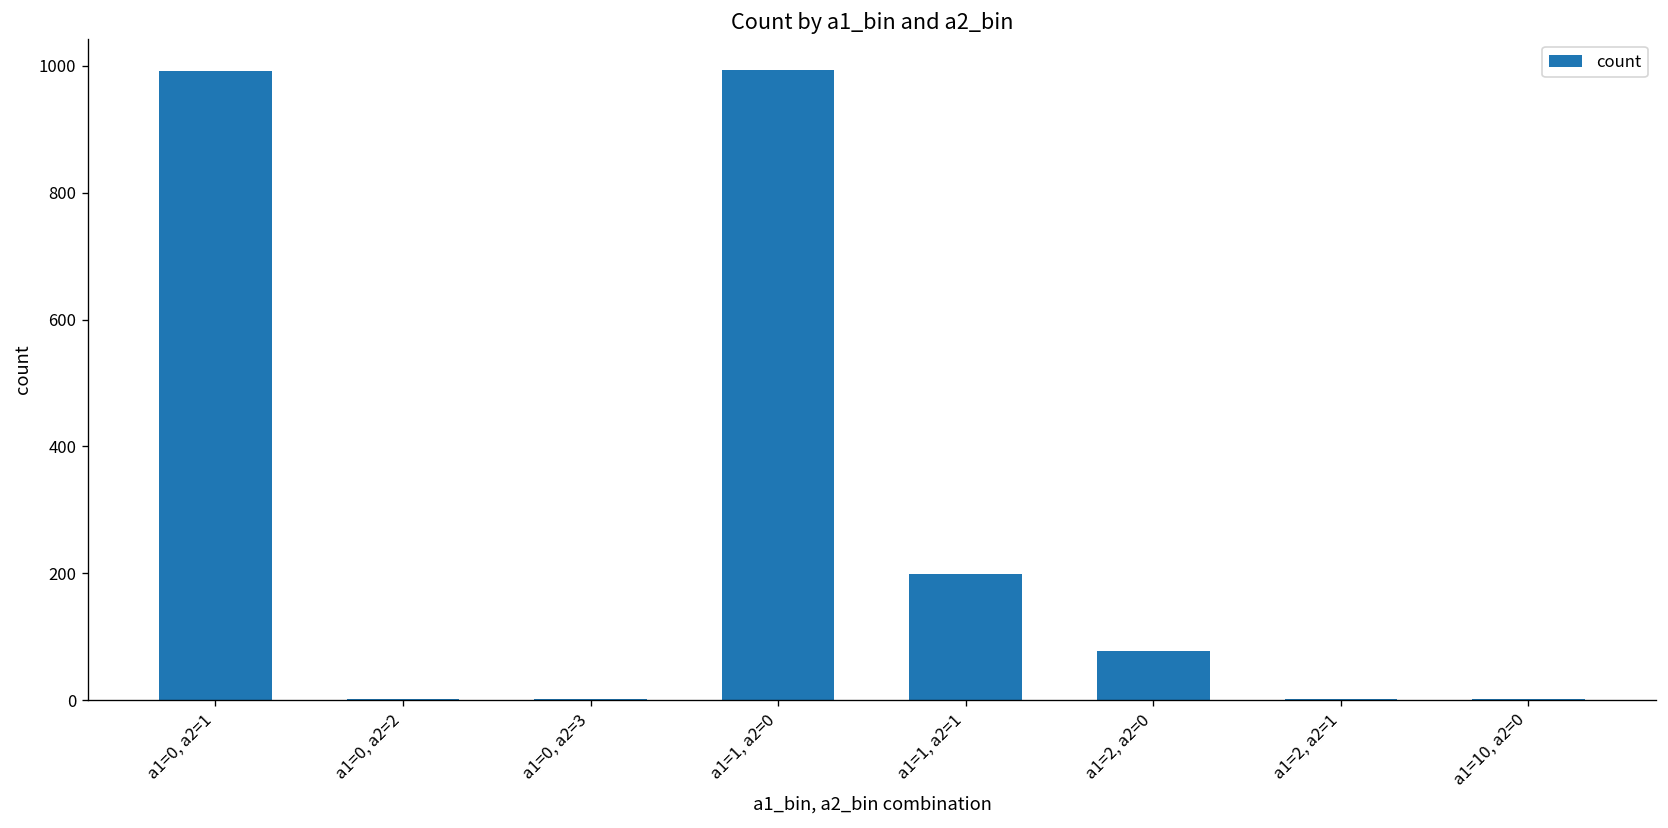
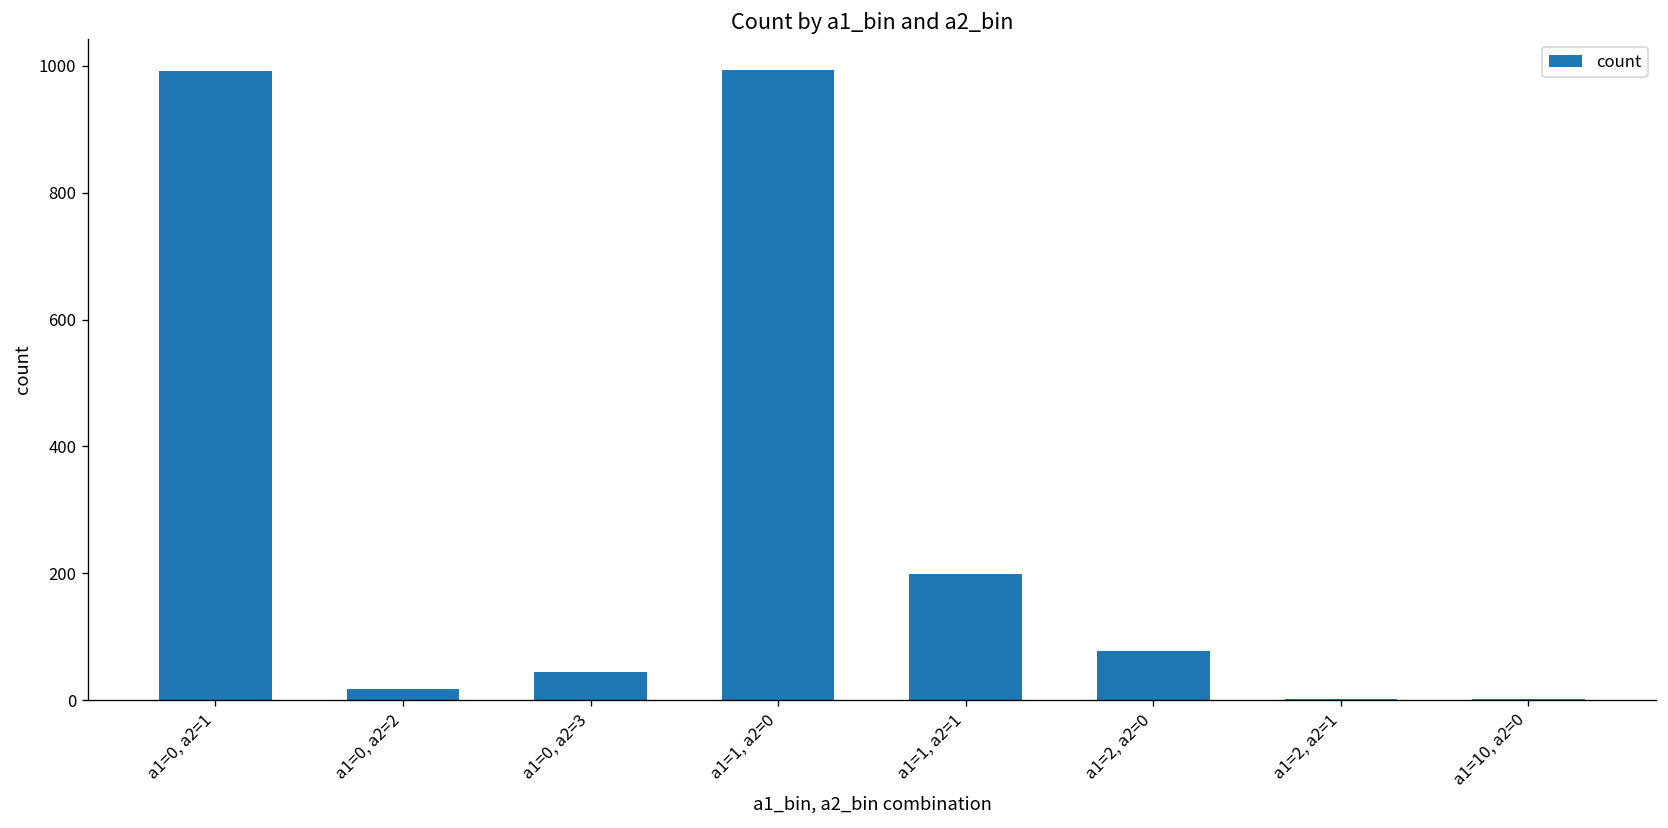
  {
    "a1=0, a2=1": 990,
-   "a1=0, a2=2": 0,
-   "a1=0, a2=3": 0,
+   "a1=0, a2=2": 20,
+   "a1=0, a2=3": 40,
    "a1=1, a2=0": 990,
    "a1=1, a2=1": 200,
    "a1=2, a2=0": 80
  }
